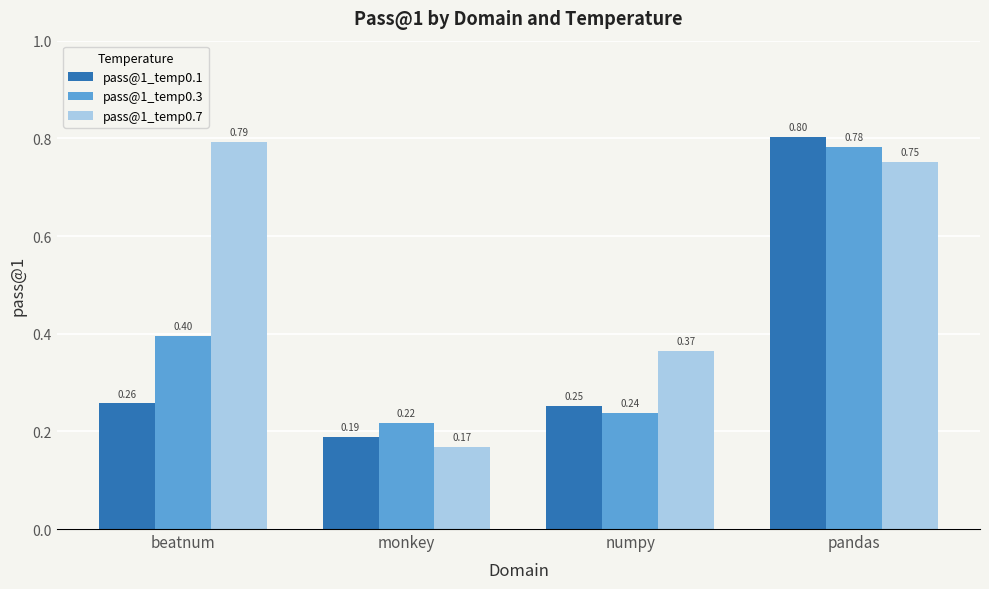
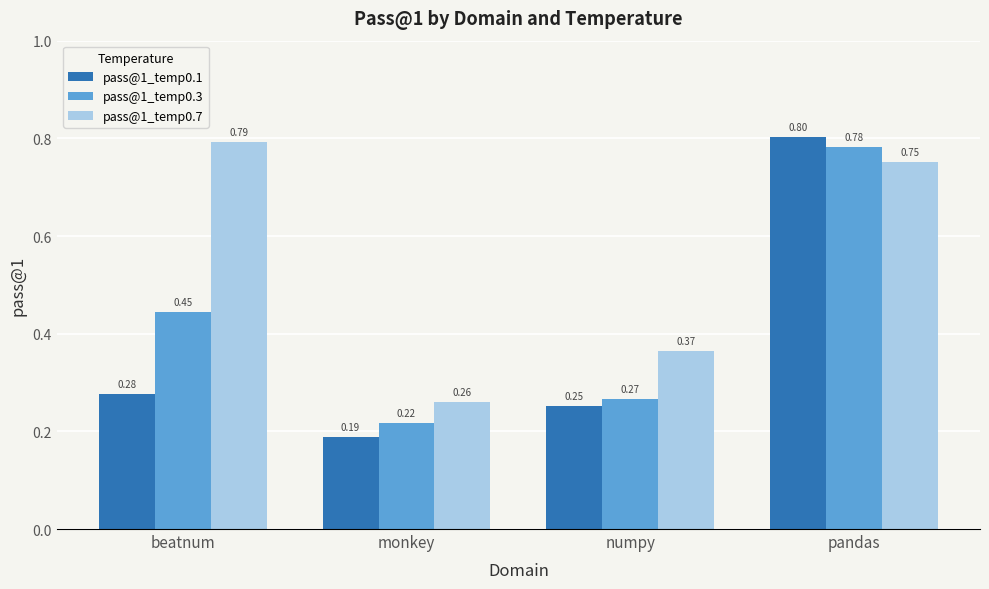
  {
    "pass@1_temp0.1": {
-     "beatnum": 0.26,
+     "beatnum": 0.28,
      "monkey": 0.19,
      "numpy": 0.25,
      "pandas": 0.80
    },
    "pass@1_temp0.3": {
-     "beatnum": 0.40,
+     "beatnum": 0.45,
      "monkey": 0.22,
-     "numpy": 0.24,
+     "numpy": 0.27,
      "pandas": 0.78
    },
    "pass@1_temp0.7": {
      "beatnum": 0.79,
-     "monkey": 0.17,
+     "monkey": 0.26,
      "numpy": 0.37,
      "pandas": 0.75
    }
  }
